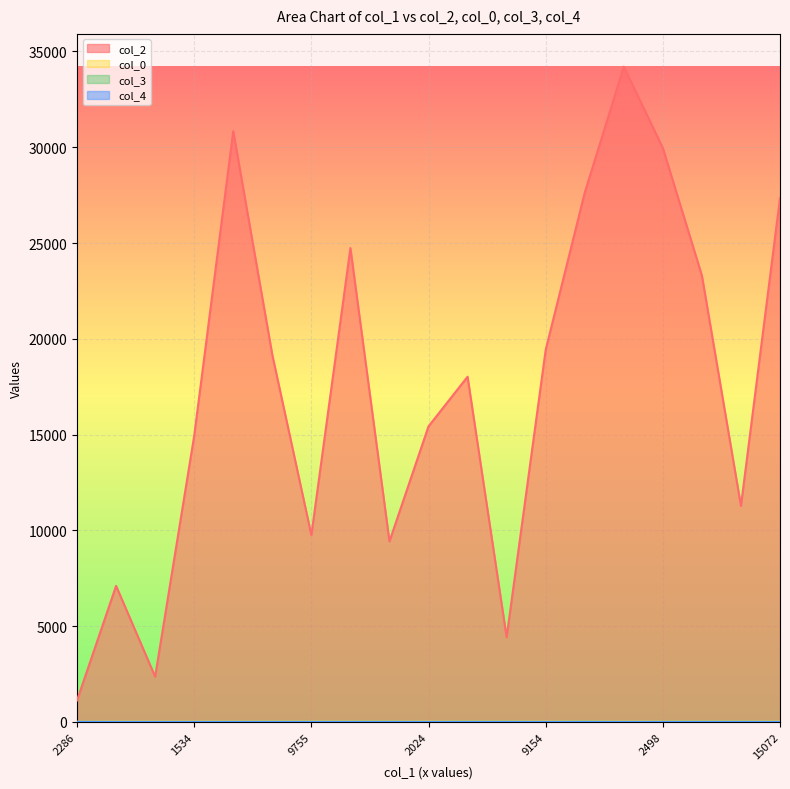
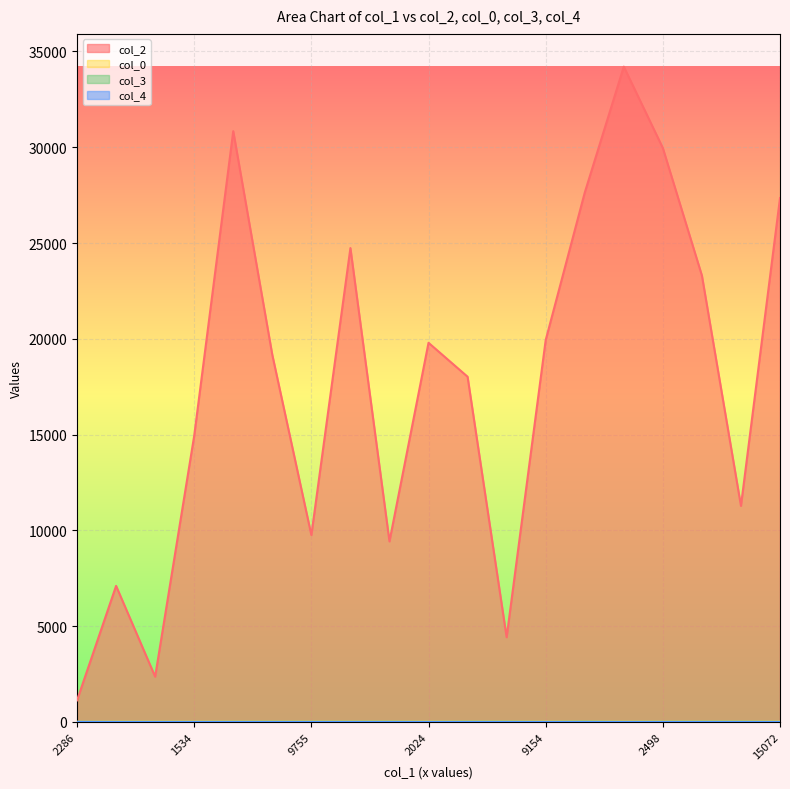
  {
    "col_2": {
      "2286": 1100,
      "1534": 14900,
      "9755": 9800,
-     "2024": 15400,
-     "9154": 19400,
+     "2024": 19800,
+     "9154": 19900,
      "2498": 30000,
      "15072": 27300
    }
  }
